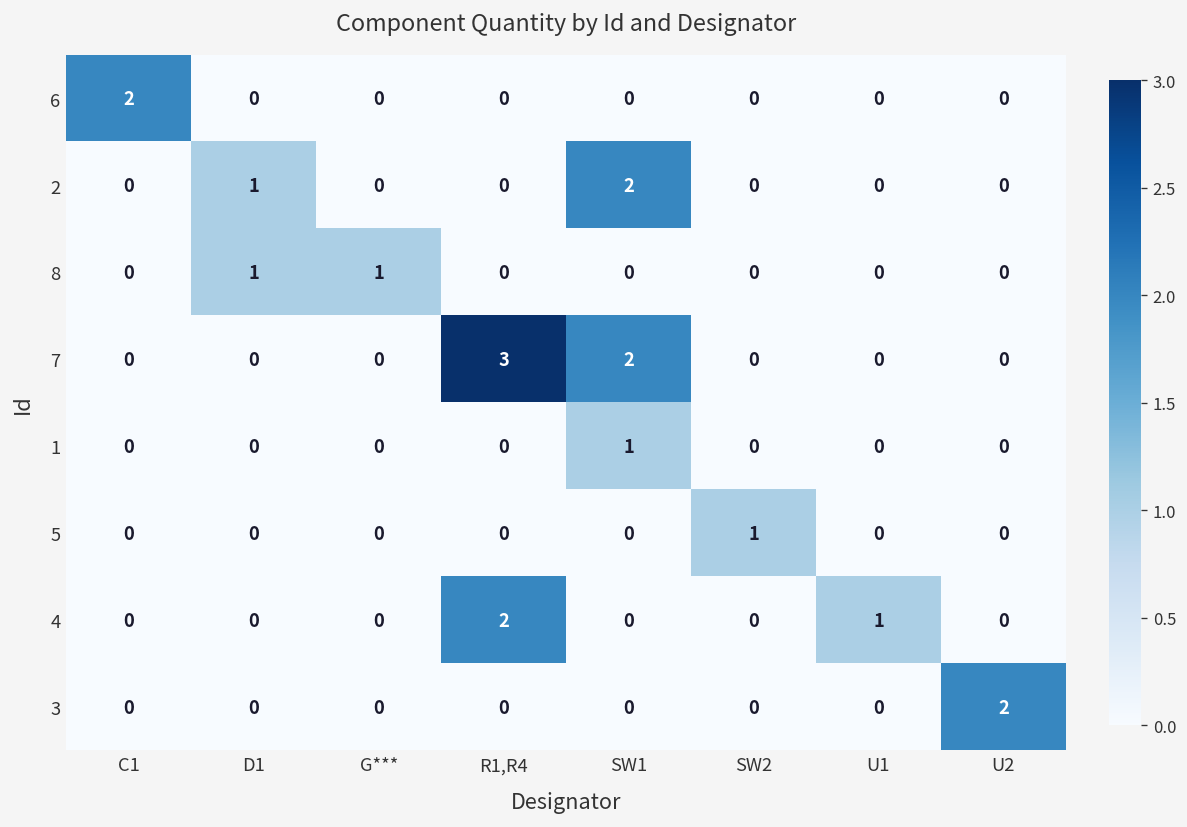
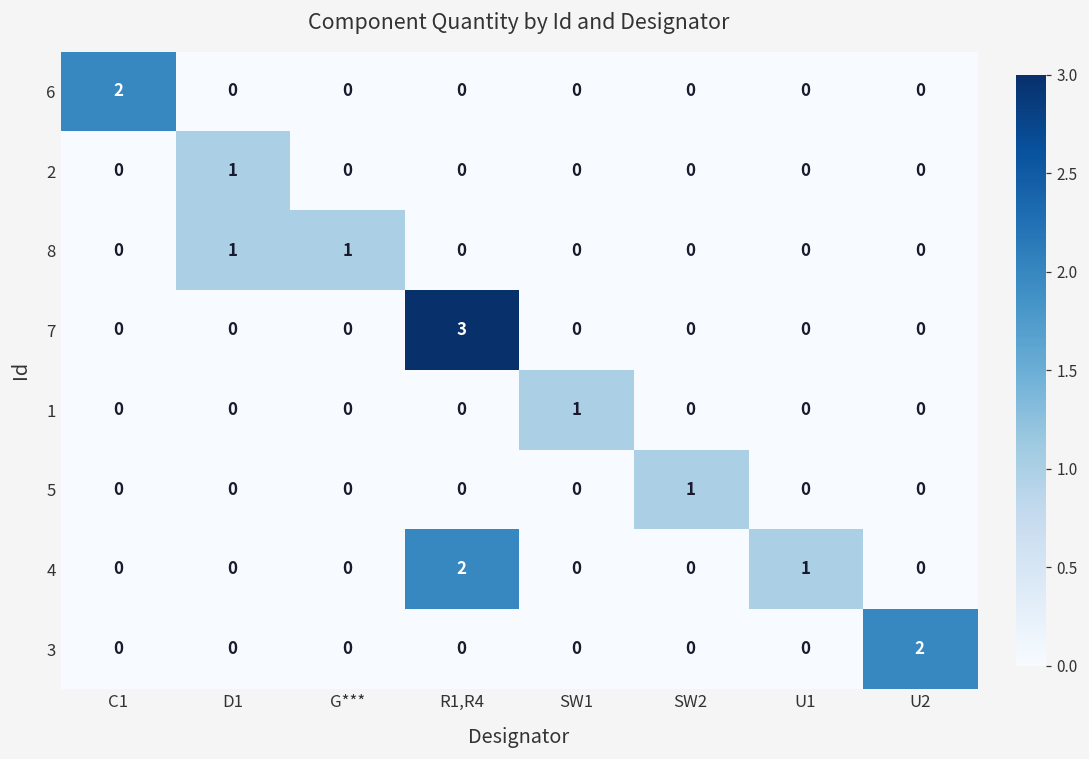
  {
    "6": {
      "C1": 2,
      "D1": 0,
      "G***": 0,
      "R1,R4": 0,
      "SW1": 0,
      "SW2": 0,
      "U1": 0,
      "U2": 0
    },
    "2": {
      "C1": 0,
      "D1": 1,
      "G***": 0,
      "R1,R4": 0,
-     "SW1": 2,
+     "SW1": 0,
      "SW2": 0,
      "U1": 0,
      "U2": 0
    },
    "8": {
      "C1": 0,
      "D1": 1,
      "G***": 1,
      "R1,R4": 0,
      "SW1": 0,
      "SW2": 0,
      "U1": 0,
      "U2": 0
    },
    "7": {
      "C1": 0,
      "D1": 0,
      "G***": 0,
      "R1,R4": 3,
-     "SW1": 2,
+     "SW1": 0,
      "SW2": 0,
      "U1": 0,
      "U2": 0
    },
    "1": {
      "C1": 0,
      "D1": 0,
      "G***": 0,
      "R1,R4": 0,
      "SW1": 1,
      "SW2": 0,
      "U1": 0,
      "U2": 0
    },
    "5": {
      "C1": 0,
      "D1": 0,
      "G***": 0,
      "R1,R4": 0,
      "SW1": 0,
      "SW2": 1,
      "U1": 0,
      "U2": 0
    },
    "4": {
      "C1": 0,
      "D1": 0,
      "G***": 0,
      "R1,R4": 2,
      "SW1": 0,
      "SW2": 0,
      "U1": 1,
      "U2": 0
    },
    "3": {
      "C1": 0,
      "D1": 0,
      "G***": 0,
      "R1,R4": 0,
      "SW1": 0,
      "SW2": 0,
      "U1": 0,
      "U2": 2
    }
  }
